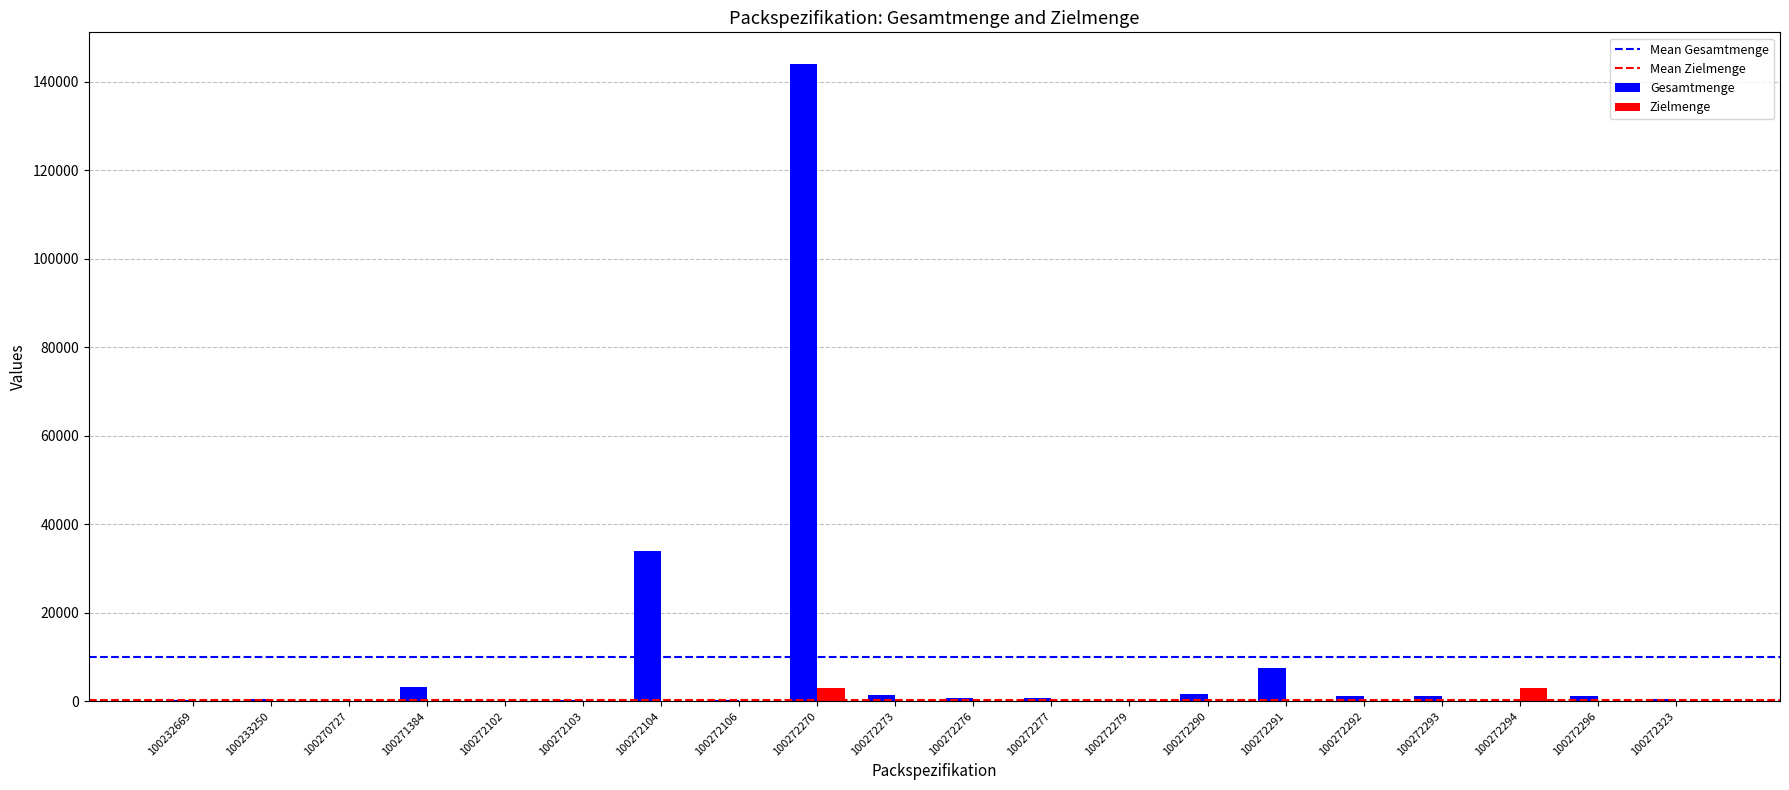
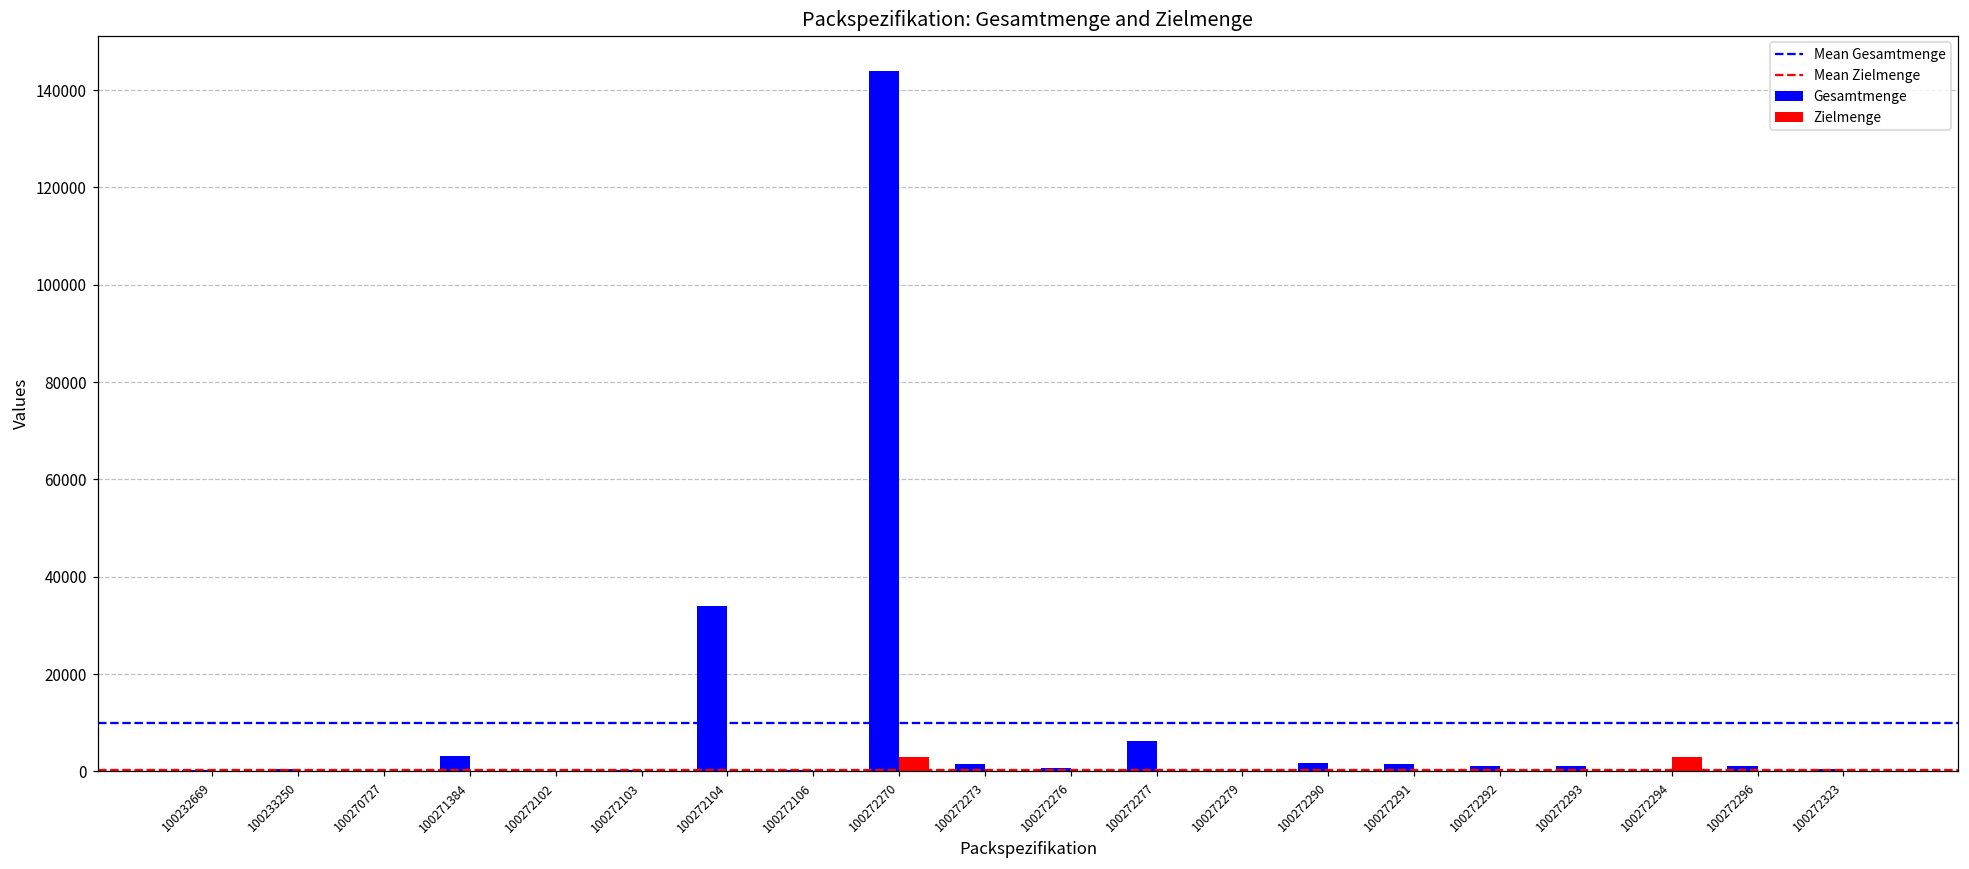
  {
    "Gesamtmenge": {
      "100271384": 3000,
      "100272104": 34000,
      "100272270": 144000,
      "100272273": 1000,
      "100272276": 1000,
-     "100272277": 1000,
+     "100272277": 6000,
      "100272290": 2000,
-     "100272291": 8000,
+     "100272291": 1000,
      "100272292": 1000,
      "100272293": 1000,
      "100272296": 1000
    },
    "Zielmenge": {
      "100272270": 3000,
      "100272294": 3000
    }
  }
